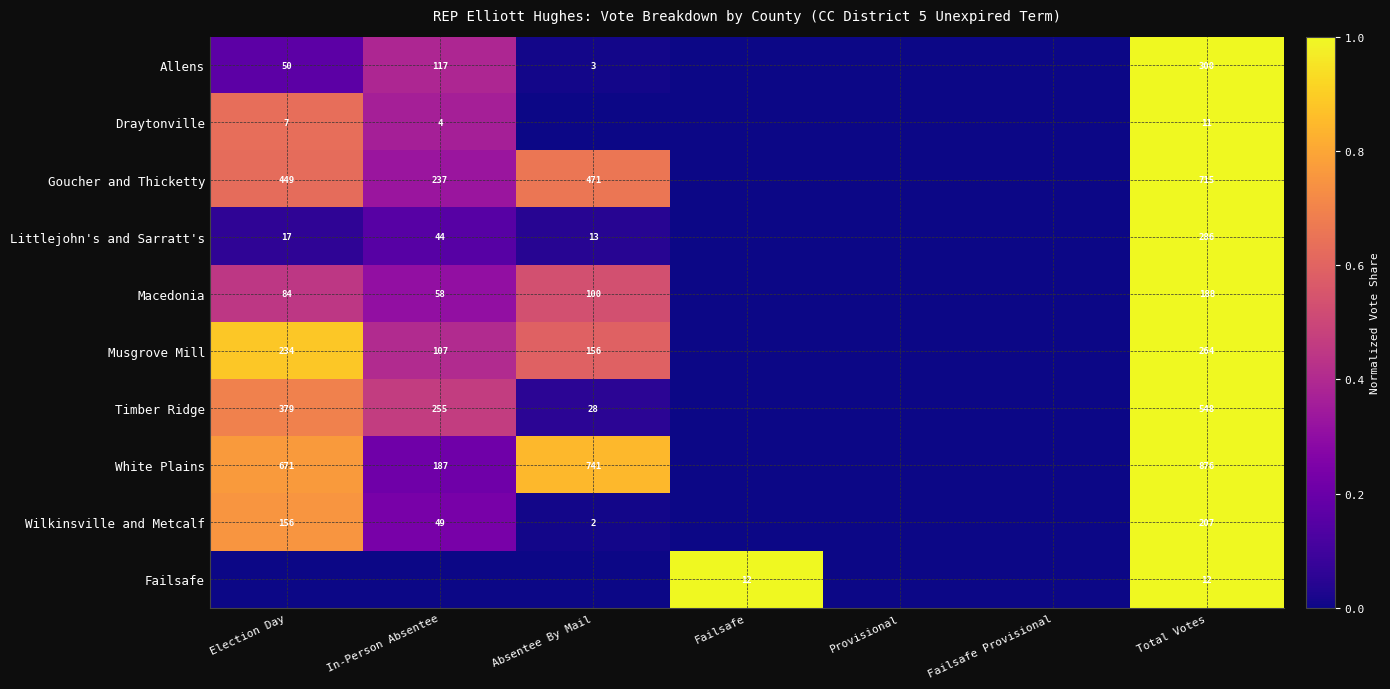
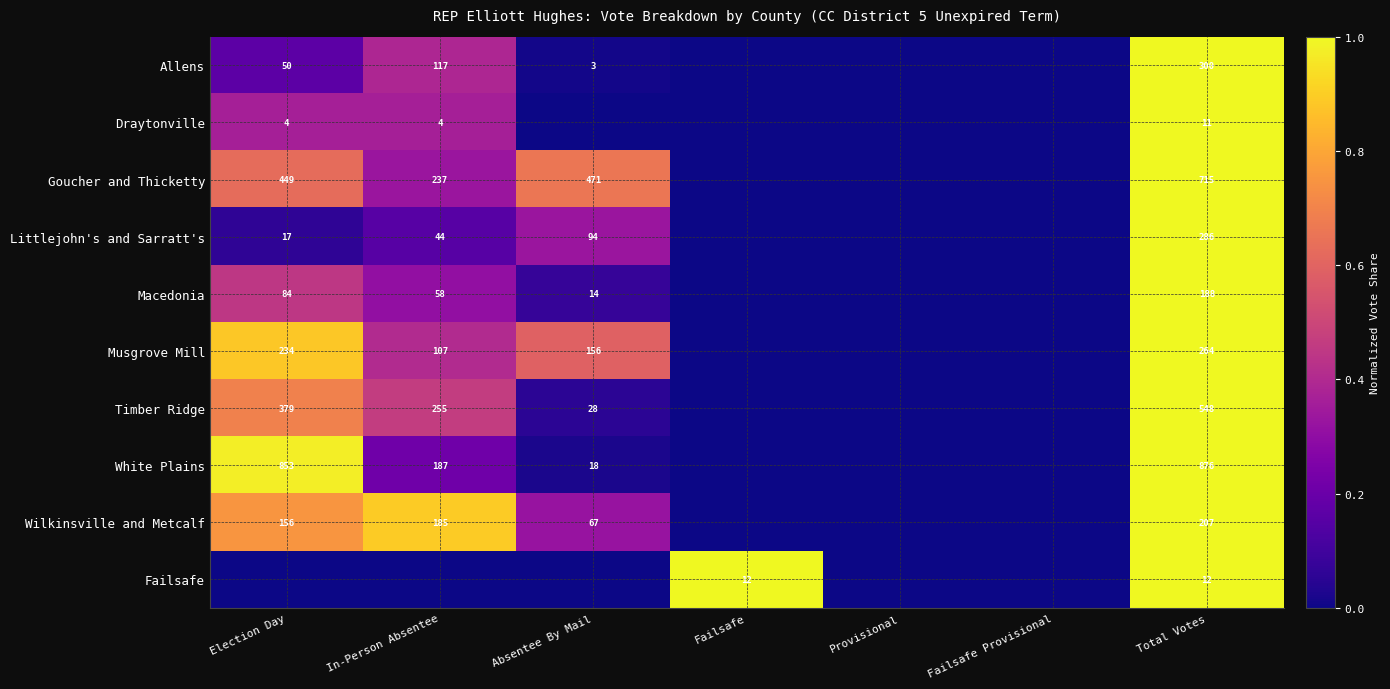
  {
    "Allens": {
      "Election Day": 50,
      "In-Person Absentee": 117,
      "Absentee By Mail": 3,
      "Total Votes": 300
    },
    "Draytonville": {
-     "Election Day": 7,
+     "Election Day": 4,
      "In-Person Absentee": 4,
      "Total Votes": 11
    },
    "Goucher and Thicketty": {
      "Election Day": 449,
      "In-Person Absentee": 237,
      "Absentee By Mail": 471,
      "Total Votes": 715
    },
    "Littlejohn's and Sarratt's": {
      "Election Day": 17,
      "In-Person Absentee": 44,
-     "Absentee By Mail": 13,
+     "Absentee By Mail": 94,
      "Total Votes": 286
    },
    "Macedonia": {
      "Election Day": 84,
      "In-Person Absentee": 58,
-     "Absentee By Mail": 100,
+     "Absentee By Mail": 14,
      "Total Votes": 188
    },
    "Musgrove Mill": {
      "Election Day": 234,
      "In-Person Absentee": 107,
      "Absentee By Mail": 156,
      "Total Votes": 264
    },
    "Timber Ridge": {
      "Election Day": 379,
      "In-Person Absentee": 255,
      "Absentee By Mail": 28,
      "Total Votes": 548
    },
    "White Plains": {
-     "Election Day": 671,
+     "Election Day": 853,
      "In-Person Absentee": 187,
-     "Absentee By Mail": 741,
+     "Absentee By Mail": 18,
      "Total Votes": 876
    },
    "Wilkinsville and Metcalf": {
      "Election Day": 156,
-     "In-Person Absentee": 49,
-     "Absentee By Mail": 2,
+     "In-Person Absentee": 185,
+     "Absentee By Mail": 67,
      "Total Votes": 207
    },
    "Failsafe": {
      "Failsafe": 12,
      "Total Votes": 12
    }
  }
